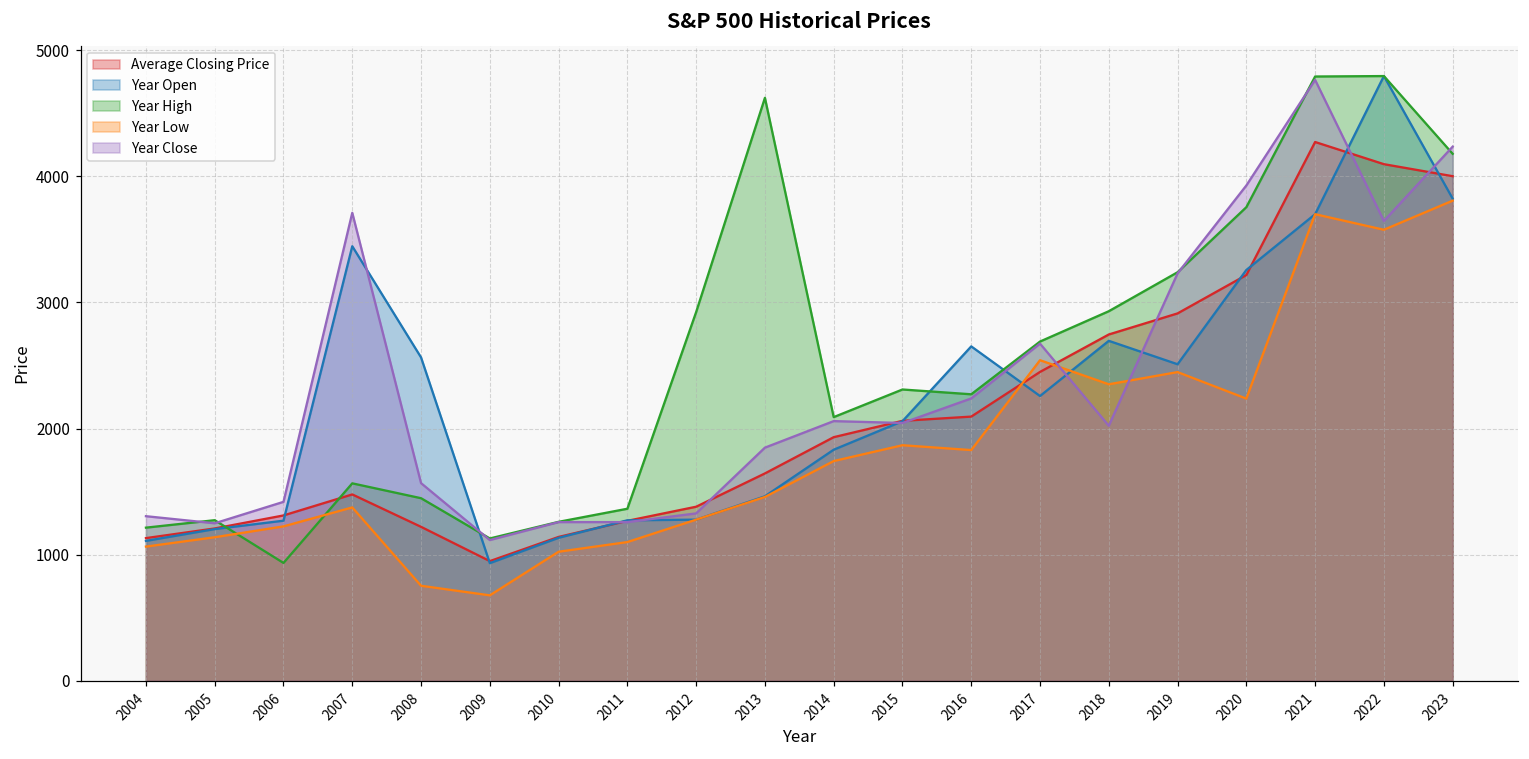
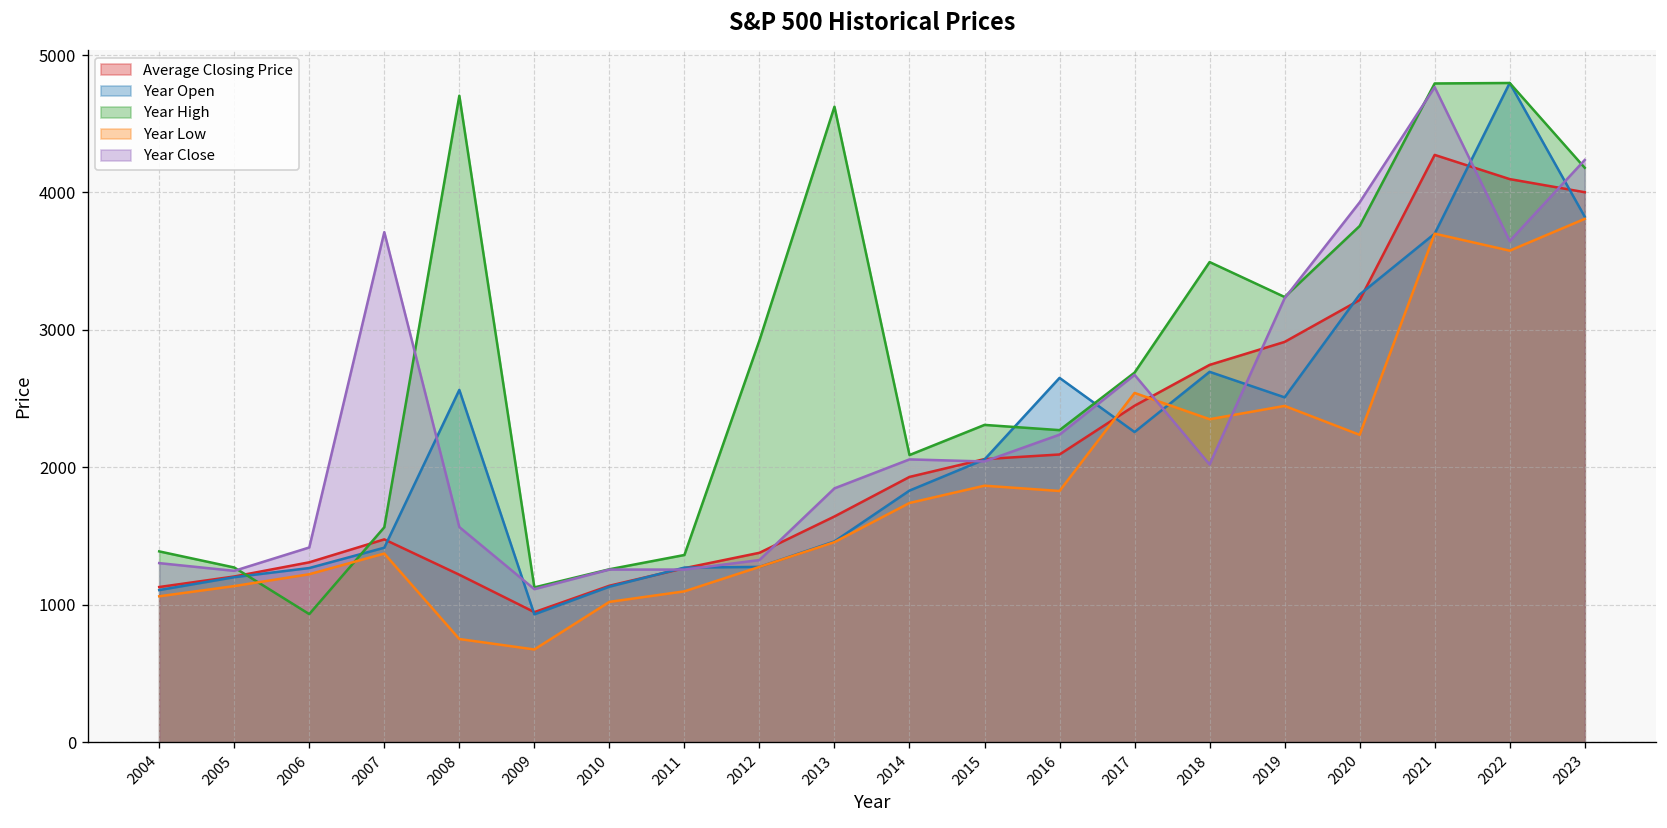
  {
    "Year Open": {
      "2006": 1270,
-     "2007": 3450,
+     "2007": 1420,
      "2008": 2560,
      "2014": 1830,
      "2016": 2650,
      "2017": 2260,
      "2018": 2700,
      "2019": 2510,
      "2020": 3260
    },
    "Year High": {
-     "2004": 1210,
+     "2004": 1390,
      "2005": 1270,
      "2006": 930,
      "2007": 1570,
-     "2008": 1450,
+     "2008": 4700,
      "2011": 1360,
      "2012": 2920,
      "2013": 4620,
      "2014": 2090,
      "2015": 2310,
      "2016": 2270,
-     "2018": 2930,
+     "2018": 3490,
      "2020": 3760,
      "2021": 4790,
      "2023": 4180
    },
    "Year Close": {
      "2004": 1300,
      "2005": 1250,
      "2006": 1420,
      "2007": 3710,
      "2008": 1570,
      "2012": 1330,
      "2013": 1850,
      "2014": 2060,
      "2016": 2240,
      "2018": 2020,
      "2020": 3930,
      "2021": 4770,
      "2022": 3650,
      "2023": 4240
    }
  }
